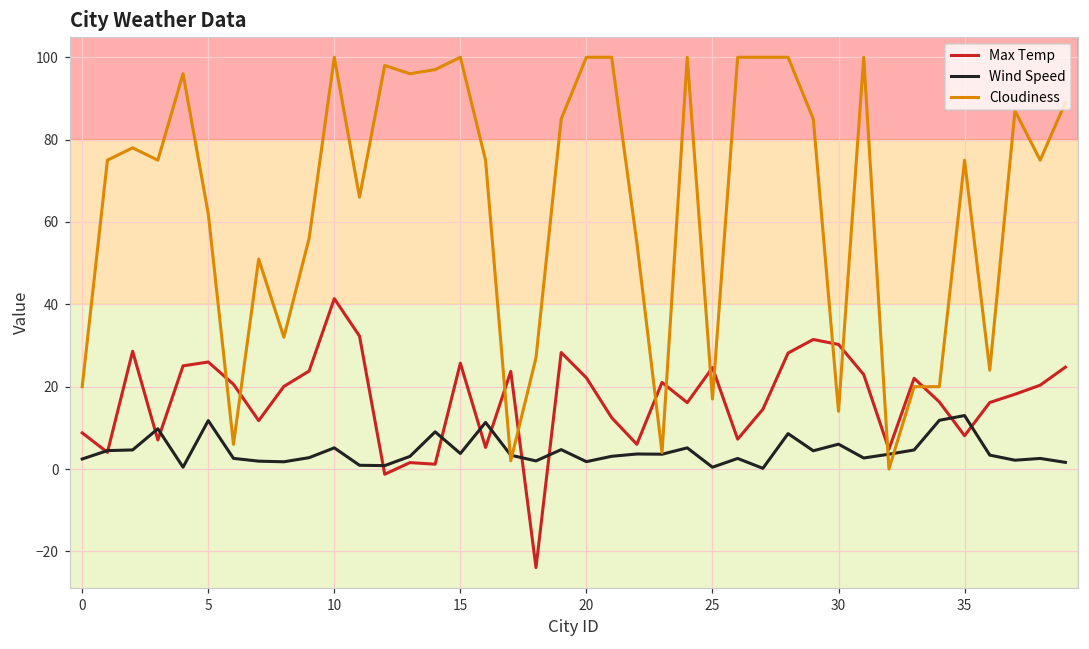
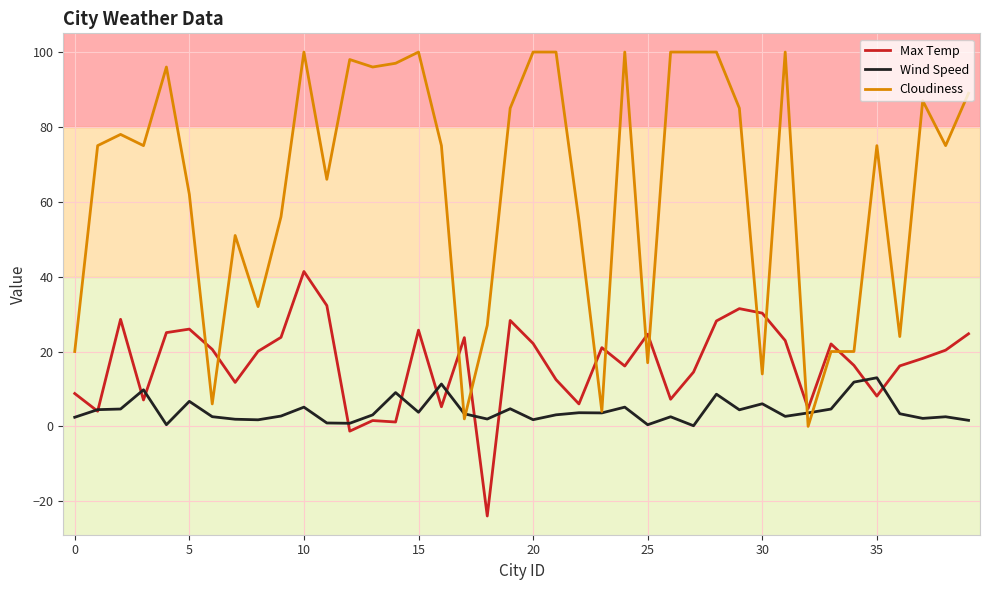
  {
    "Max Temp": {
      "0": 9,
      "5": 26,
      "10": 41,
      "15": 26,
      "20": 22,
      "25": 25,
      "30": 30,
      "35": 8
    },
    "Wind Speed": {
      "0": 2,
-     "5": 12,
+     "5": 7,
      "10": 5,
      "15": 4,
      "20": 2,
      "25": 0,
      "30": 6,
      "35": 13
    },
    "Cloudiness": {
      "0": 20,
      "5": 62,
      "10": 100,
      "15": 100,
      "20": 100,
      "25": 17,
      "30": 14,
      "35": 75
    }
  }
